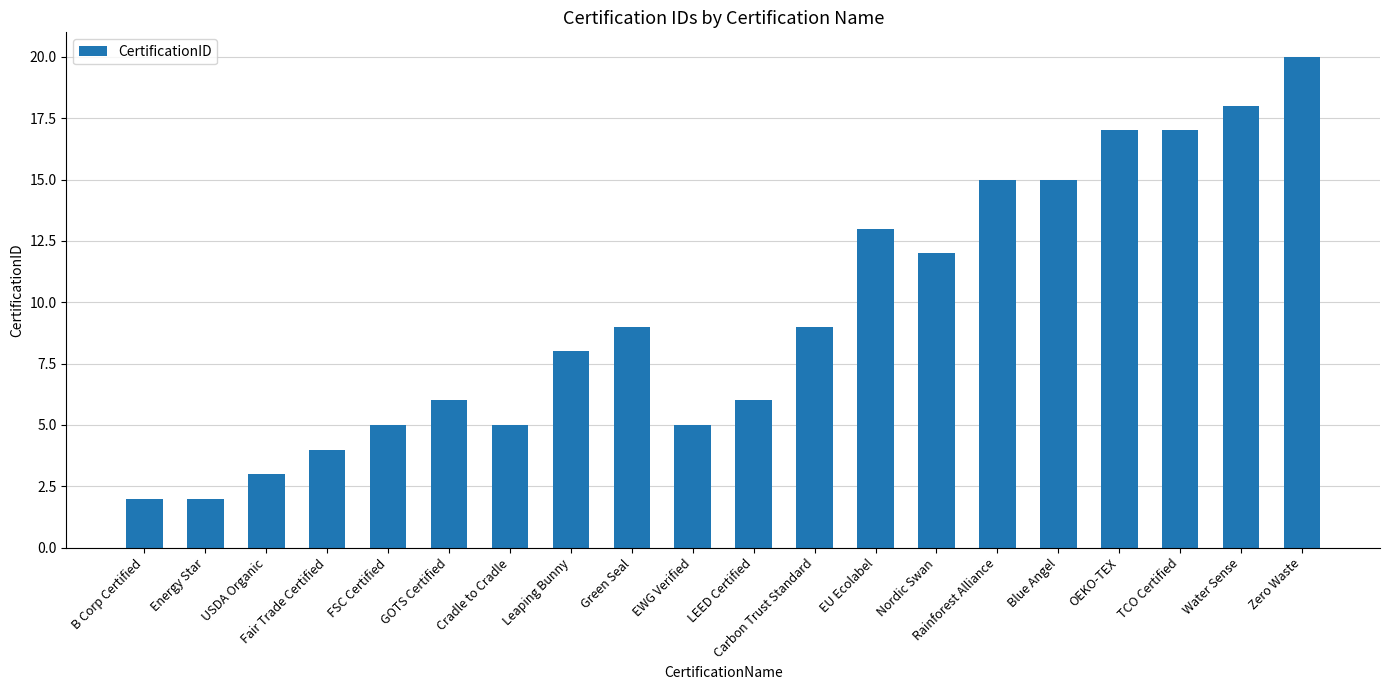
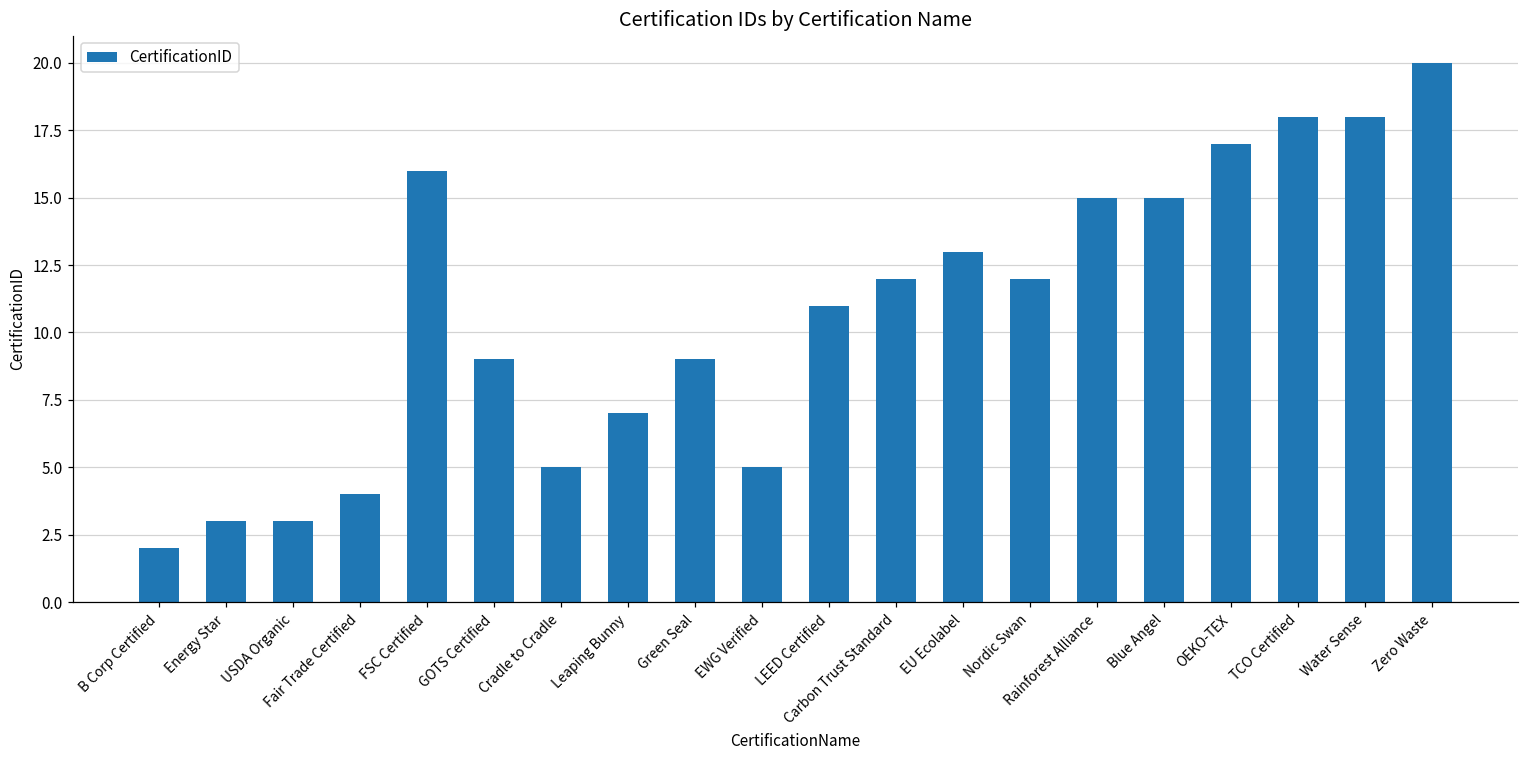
  {
    "B Corp Certified": 2,
-   "Energy Star": 2,
+   "Energy Star": 3,
    "USDA Organic": 3,
    "Fair Trade Certified": 4,
-   "FSC Certified": 5,
-   "GOTS Certified": 6,
+   "FSC Certified": 16,
+   "GOTS Certified": 9,
    "Cradle to Cradle": 5,
-   "Leaping Bunny": 8,
+   "Leaping Bunny": 7,
    "Green Seal": 9,
    "EWG Verified": 5,
-   "LEED Certified": 6,
-   "Carbon Trust Standard": 9,
+   "LEED Certified": 11,
+   "Carbon Trust Standard": 12,
    "EU Ecolabel": 13,
    "Nordic Swan": 12,
    "Rainforest Alliance": 15,
    "Blue Angel": 15,
    "OEKO-TEX": 17,
-   "TCO Certified": 17,
+   "TCO Certified": 18,
    "Water Sense": 18,
    "Zero Waste": 20
  }
